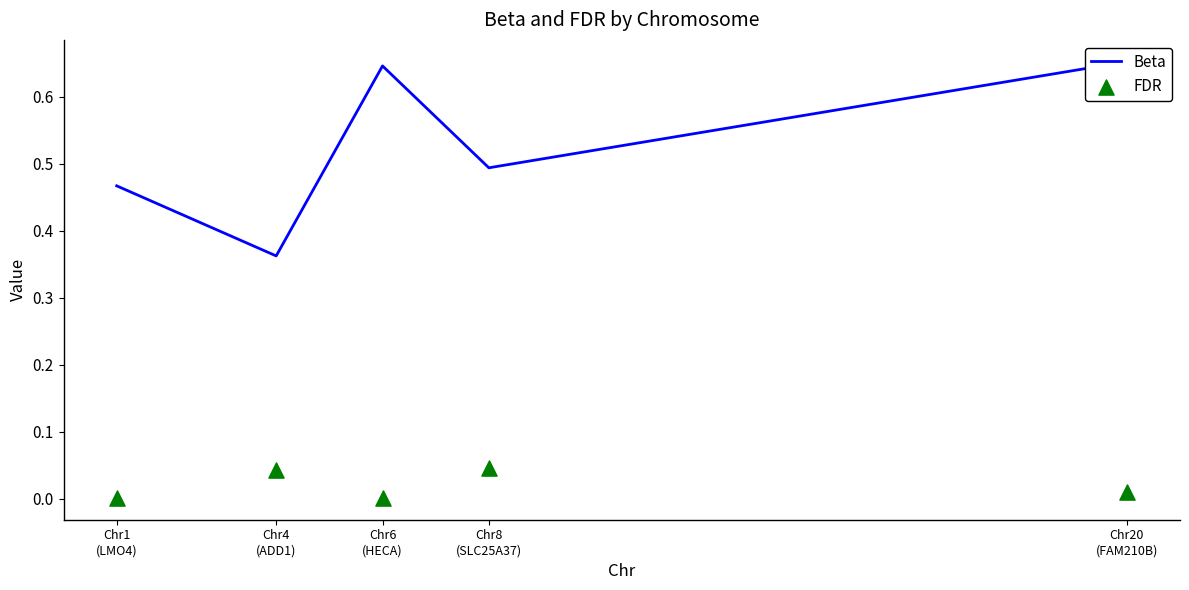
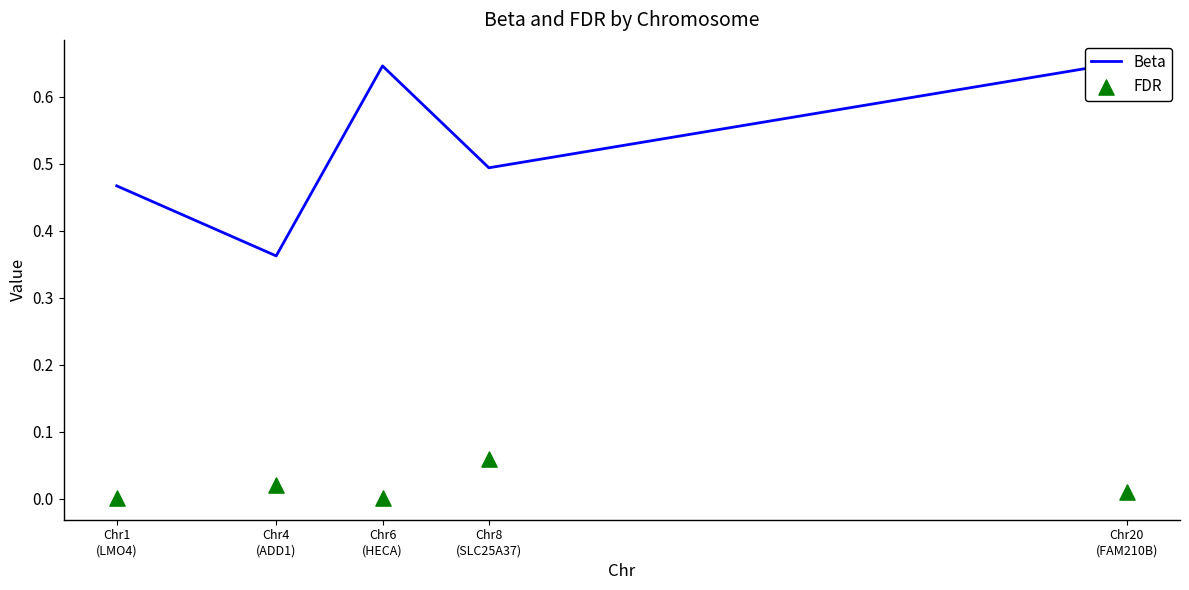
  {
    "Beta": {
      "Chr1 (LMO4)": 0.47,
      "Chr4 (ADD1)": 0.36,
      "Chr6 (HECA)": 0.65,
      "Chr8 (SLC25A37)": 0.49
    },
    "FDR": {
-     "Chr4 (ADD1)": 0.04,
-     "Chr8 (SLC25A37)": 0.05
+     "Chr4 (ADD1)": 0.02,
+     "Chr8 (SLC25A37)": 0.06
    }
  }
